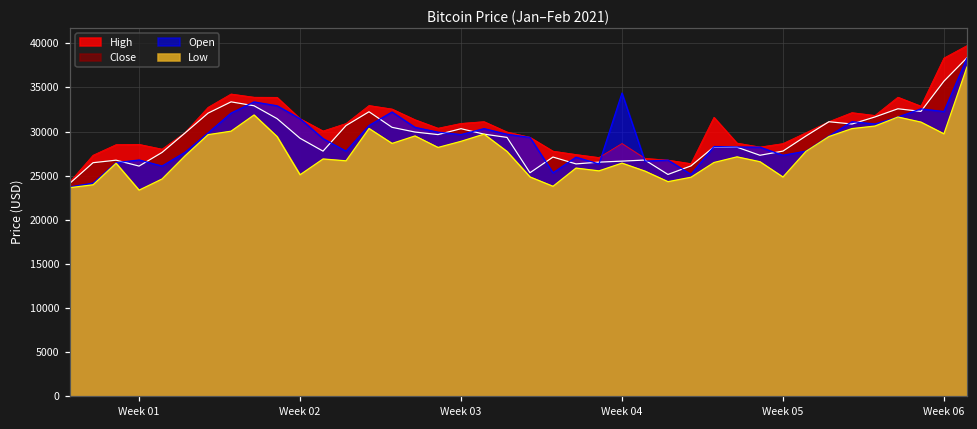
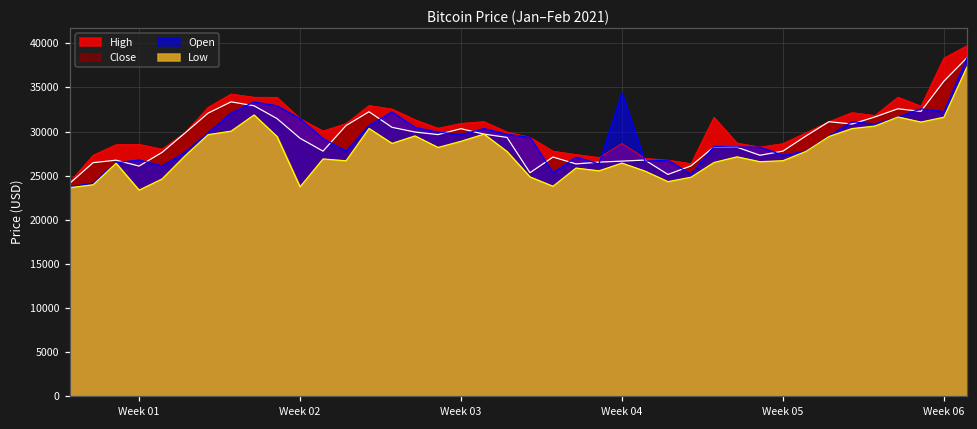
  {
    "High": {
      "Week 01": 29000,
      "Week 03": 31000,
      "Week 04": 29000,
      "Week 05": 29000,
      "Week 06": 38000
    },
    "Close": {
      "Week 01": 26000,
      "Week 02": 29000,
      "Week 03": 30000,
      "Week 05": 28000,
      "Week 06": 36000
    },
    "Open": {
      "Week 01": 27000,
      "Week 03": 30000,
      "Week 04": 34000,
      "Week 05": 27000,
      "Week 06": 32000
    },
    "Low": {
      "Week 01": 23000,
-     "Week 02": 25000,
+     "Week 02": 24000,
      "Week 03": 29000,
-     "Week 05": 25000,
-     "Week 06": 30000
+     "Week 05": 27000,
+     "Week 06": 32000
    }
  }
